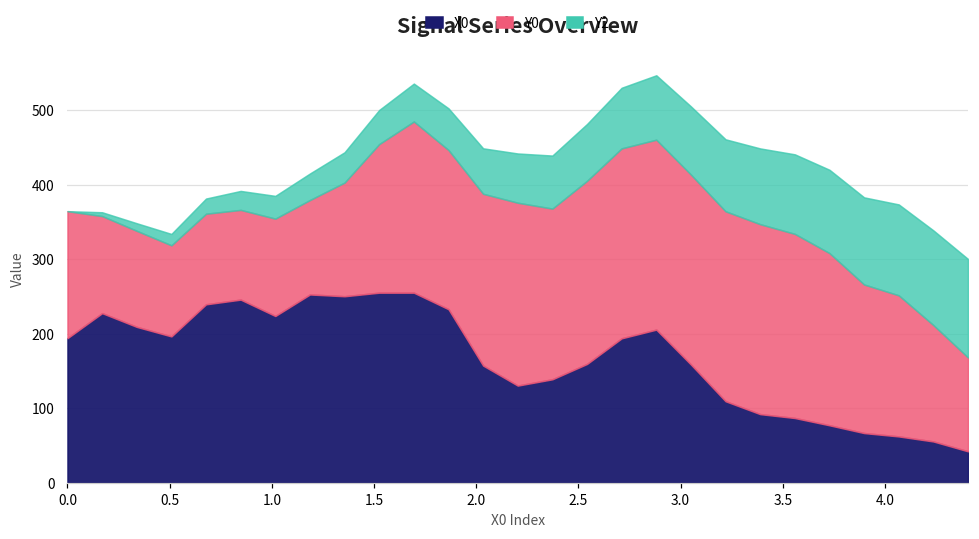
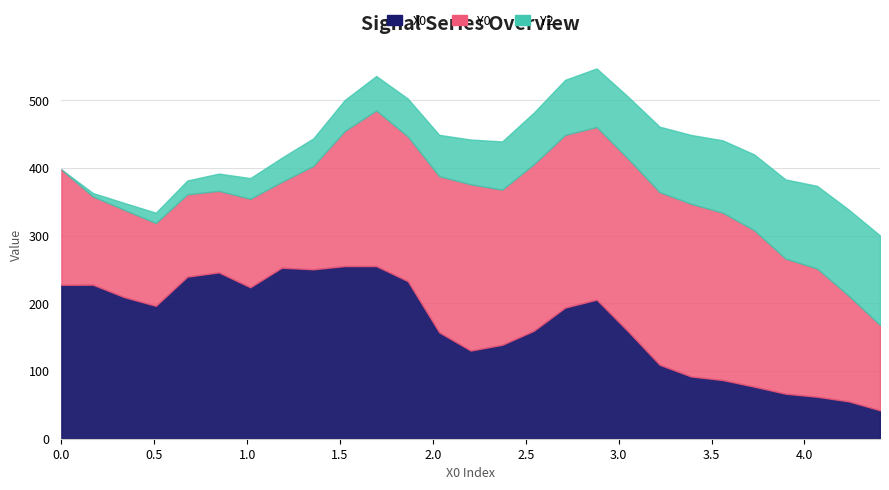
  {
    "X0": {
-     "0.0": 190
+     "0.0": 230
    }
  }
